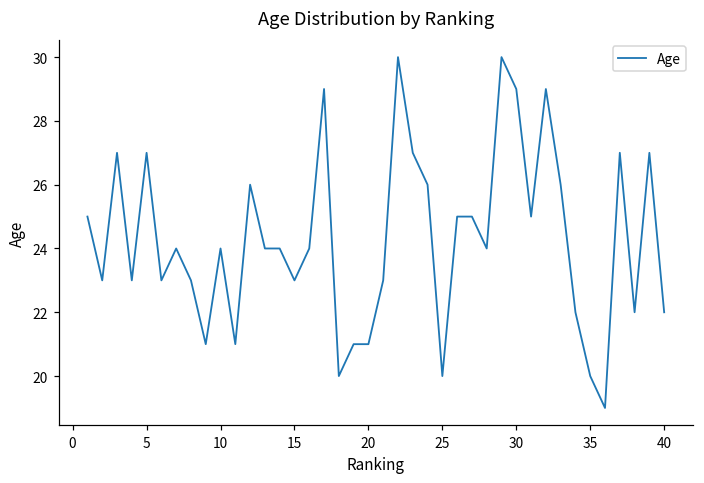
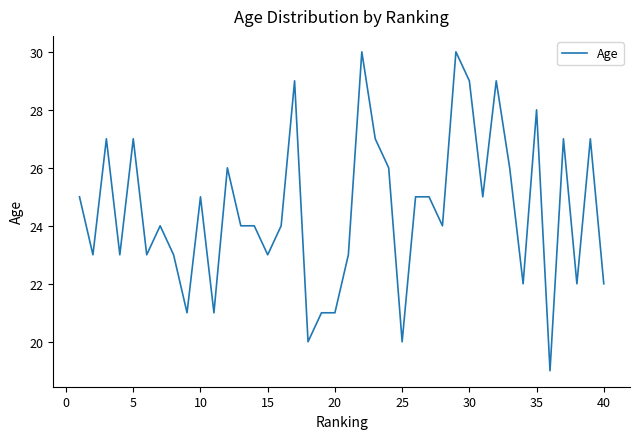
  {
    "5": 27,
-   "10": 24,
+   "10": 25,
    "15": 23,
    "20": 21,
    "25": 20,
    "30": 29,
-   "35": 20,
+   "35": 28,
    "40": 22
  }
